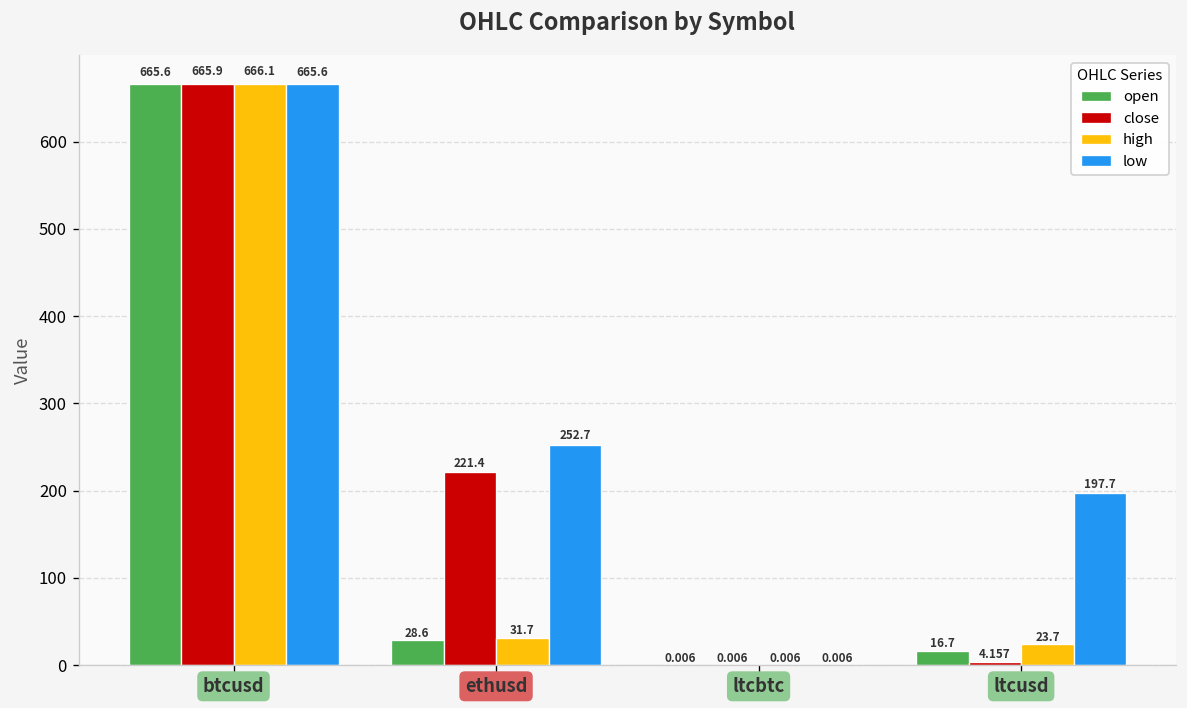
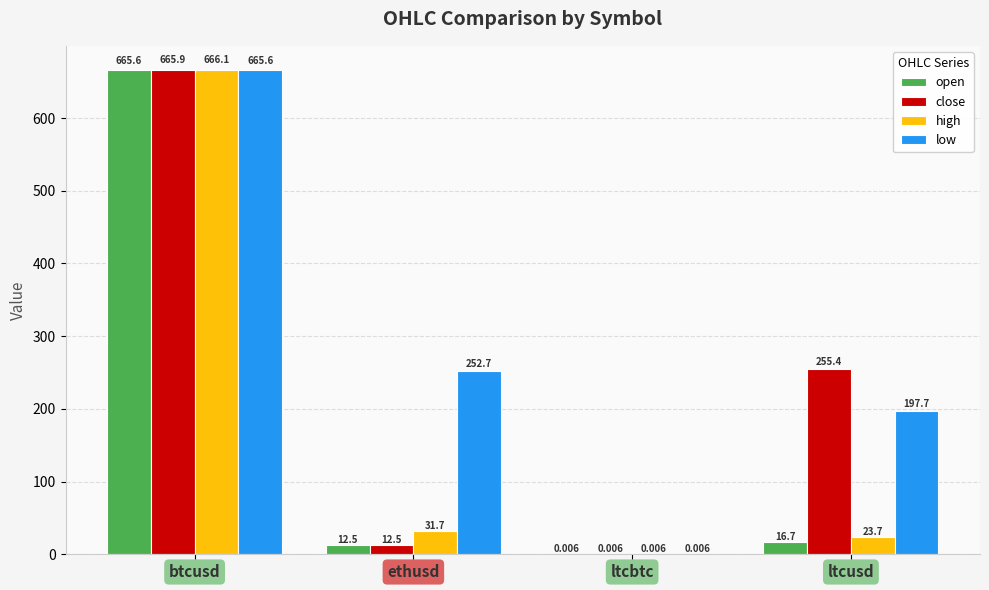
  {
    "open": {
      "btcusd": 665.6,
-     "ethusd": 28.6,
+     "ethusd": 12.5,
      "ltcbtc": 0.006,
      "ltcusd": 16.7
    },
    "close": {
      "btcusd": 665.9,
-     "ethusd": 221.4,
+     "ethusd": 12.5,
      "ltcbtc": 0.006,
-     "ltcusd": 4.157
+     "ltcusd": 255.4
    },
    "high": {
      "btcusd": 666.1,
      "ethusd": 31.7,
      "ltcbtc": 0.006,
      "ltcusd": 23.7
    },
    "low": {
      "btcusd": 665.6,
      "ethusd": 252.7,
      "ltcbtc": 0.006,
      "ltcusd": 197.7
    }
  }
